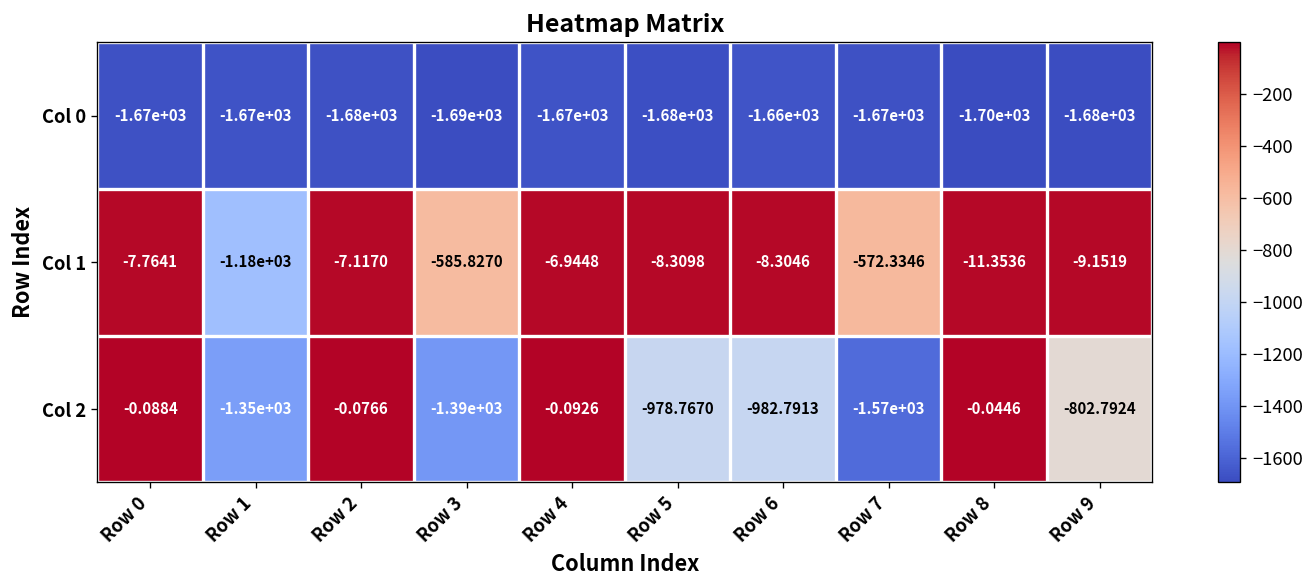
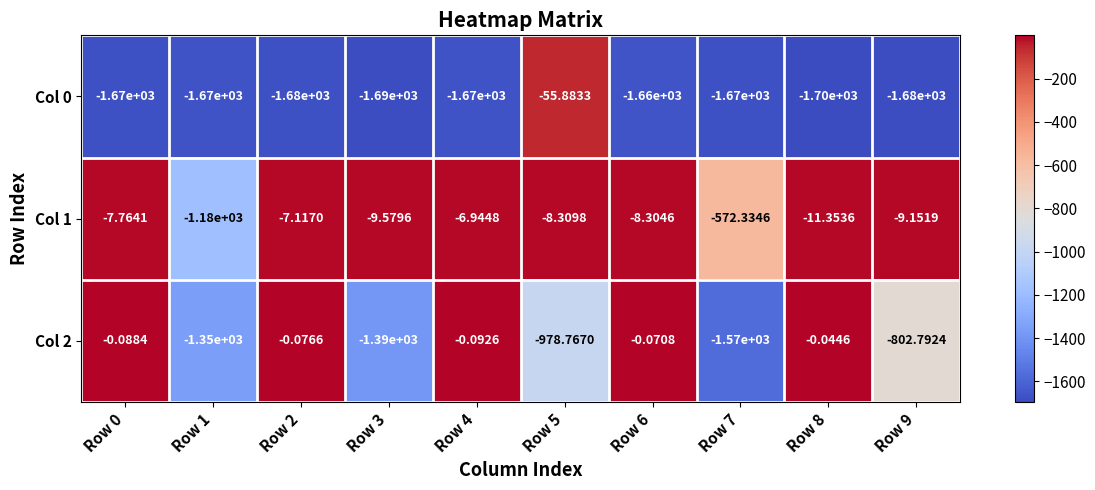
  {
    "Col 0": {
      "Row 0": "-1.67e+03",
      "Row 1": "-1.67e+03",
      "Row 2": "-1.68e+03",
      "Row 3": "-1.69e+03",
      "Row 4": "-1.67e+03",
-     "Row 5": "-1.68e+03",
+     "Row 5": "-55.8833",
      "Row 6": "-1.66e+03",
      "Row 7": "-1.67e+03",
      "Row 8": "-1.70e+03",
      "Row 9": "-1.68e+03"
    },
    "Col 1": {
      "Row 0": "-7.7641",
      "Row 1": "-1.18e+03",
      "Row 2": "-7.1170",
-     "Row 3": "-585.8270",
+     "Row 3": "-9.5796",
      "Row 4": "-6.9448",
      "Row 5": "-8.3098",
      "Row 6": "-8.3046",
      "Row 7": "-572.3346",
      "Row 8": "-11.3536",
      "Row 9": "-9.1519"
    },
    "Col 2": {
      "Row 0": "-0.0884",
      "Row 1": "-1.35e+03",
      "Row 2": "-0.0766",
      "Row 3": "-1.39e+03",
      "Row 4": "-0.0926",
      "Row 5": "-978.7670",
-     "Row 6": "-982.7913",
+     "Row 6": "-0.0708",
      "Row 7": "-1.57e+03",
      "Row 8": "-0.0446",
      "Row 9": "-802.7924"
    }
  }
